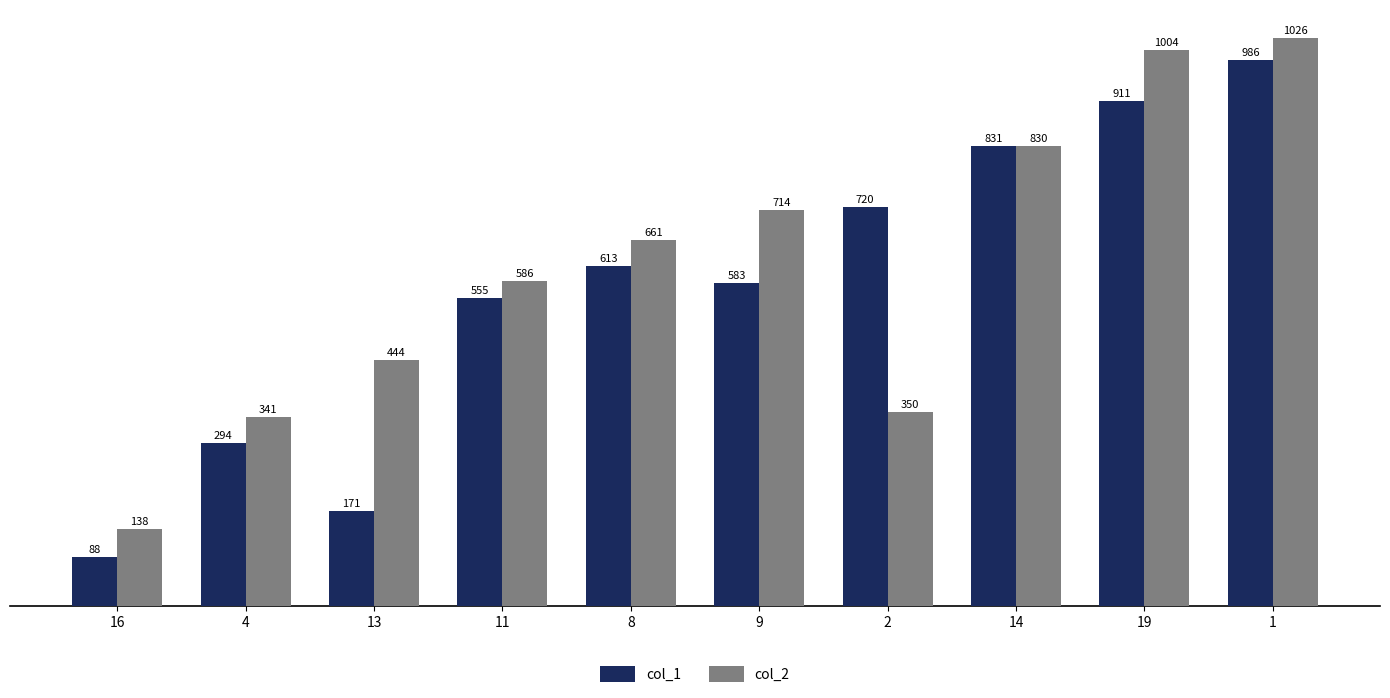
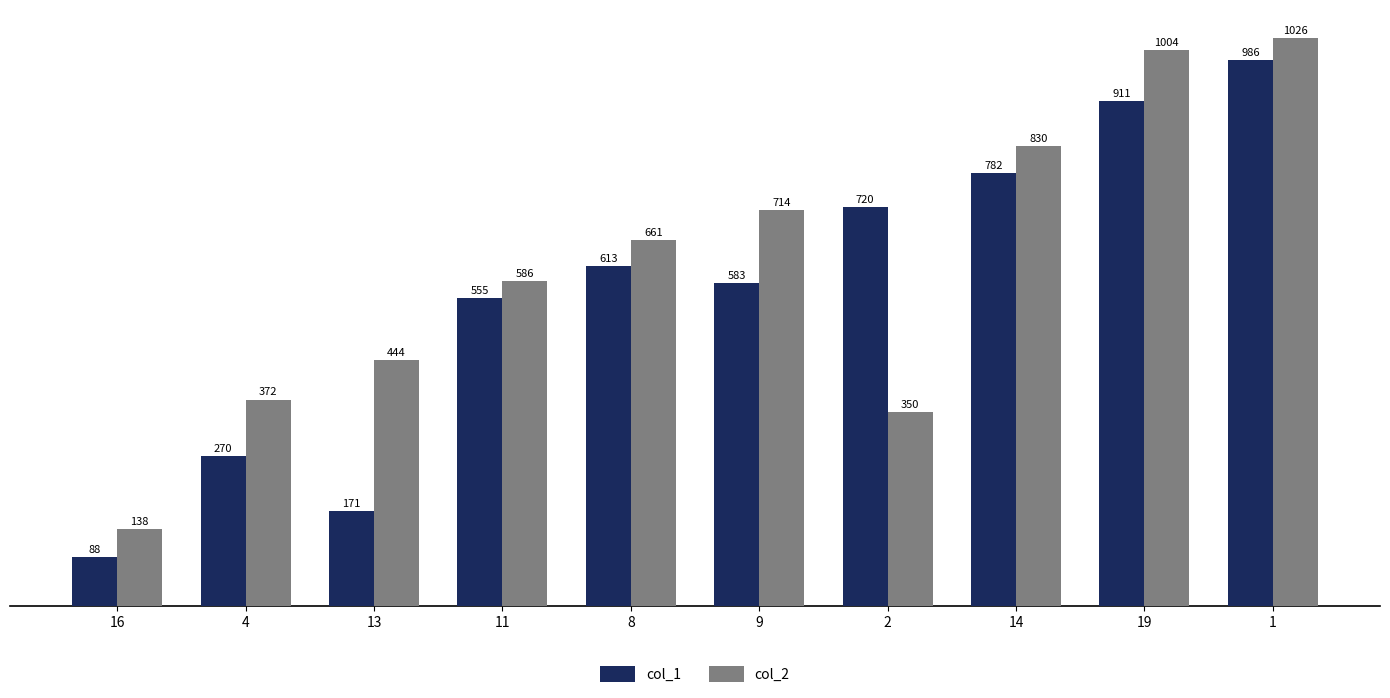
  {
    "col_1": {
      "16": 88,
-     "4": 294,
+     "4": 270,
      "13": 171,
      "11": 555,
      "8": 613,
      "9": 583,
      "2": 720,
-     "14": 831,
+     "14": 782,
      "19": 911,
      "1": 986
    },
    "col_2": {
      "16": 138,
-     "4": 341,
+     "4": 372,
      "13": 444,
      "11": 586,
      "8": 661,
      "9": 714,
      "2": 350,
      "14": 830,
      "19": 1004,
      "1": 1026
    }
  }
